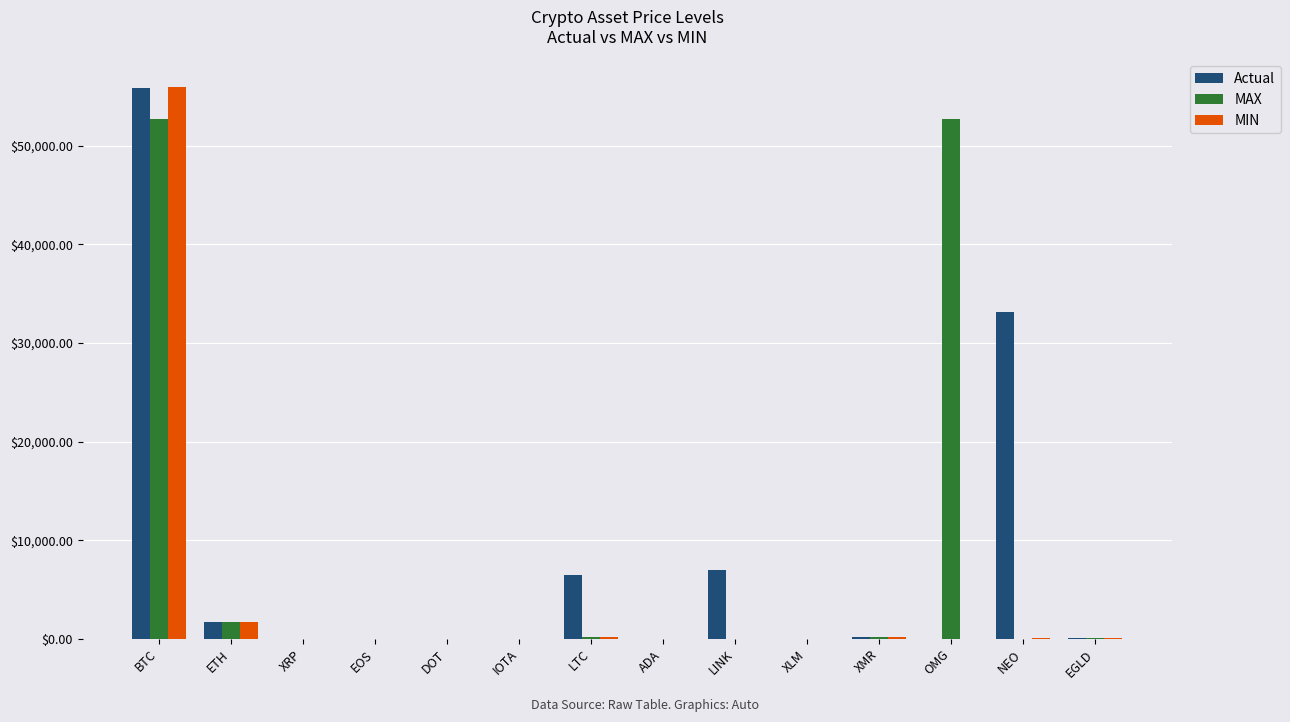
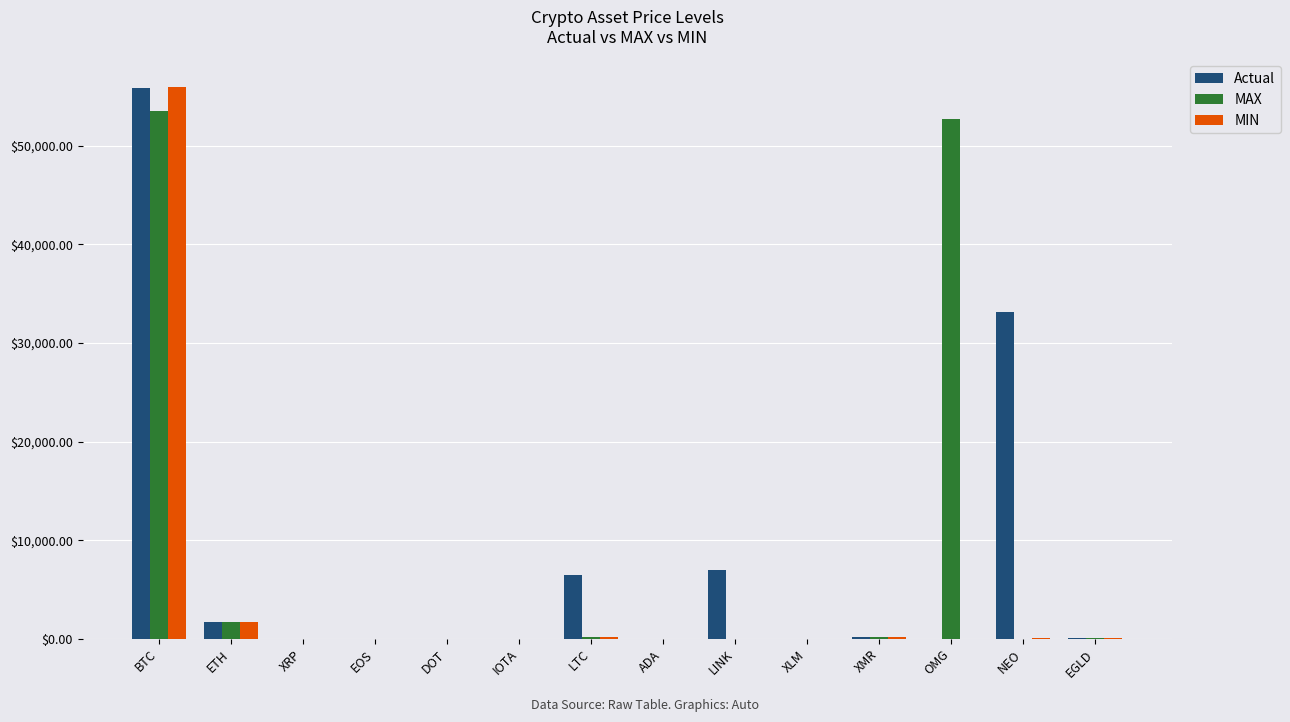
  {
    "Actual": {
      "BTC": "$56,000",
      "ETH": "$2,000",
      "LTC": "$7,000",
      "LINK": "$7,000",
      "NEO": "$33,000"
    },
    "MAX": {
-     "BTC": "$52,700",
+     "BTC": "$53,500",
      "ETH": "$2,000",
      "OMG": "$53,000"
    },
    "MIN": {
      "BTC": "$56,000",
      "ETH": "$2,000"
    }
  }
